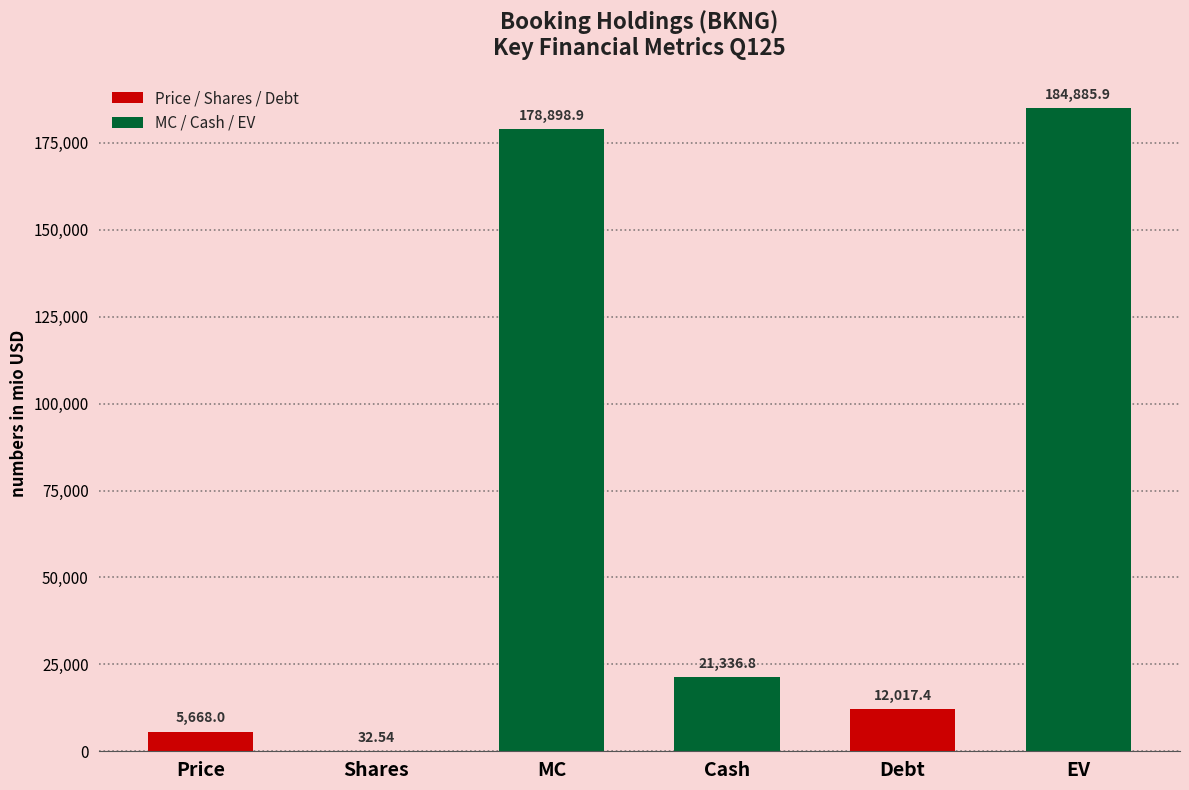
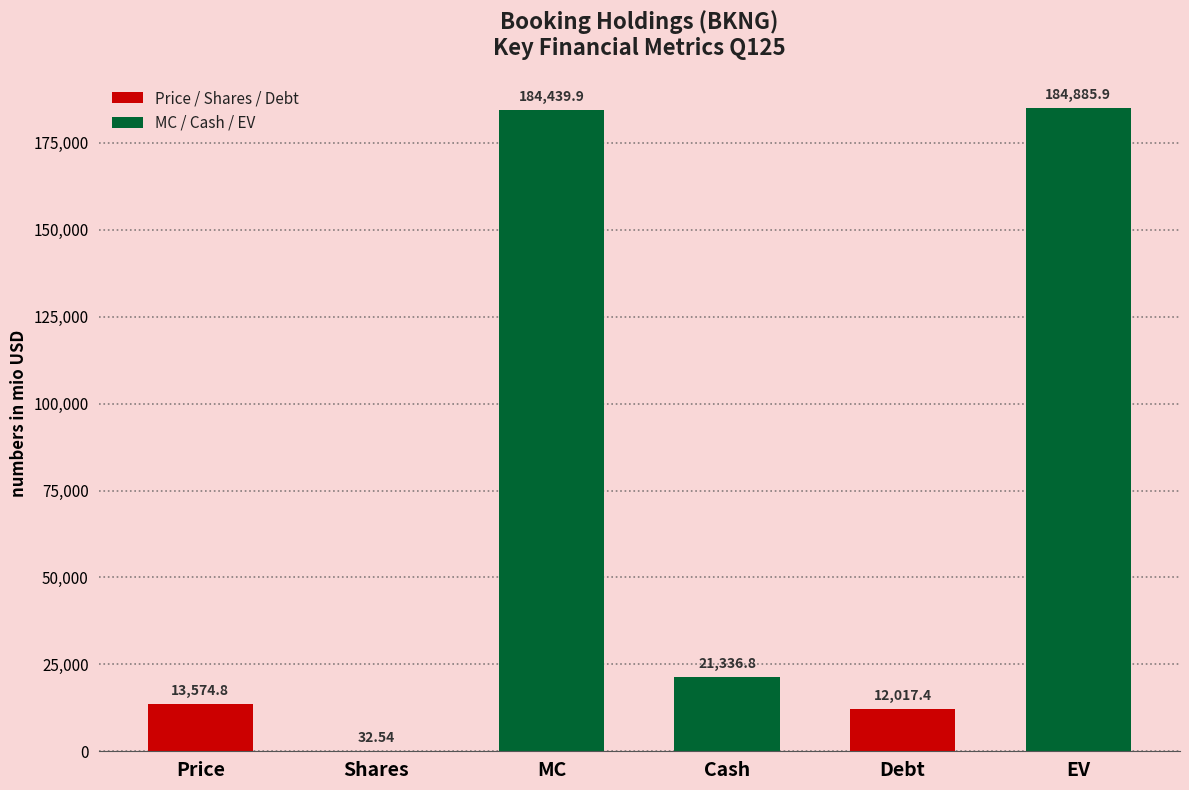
  {
-   "Price": "5,668.0",
+   "Price": "13,574.8",
    "Shares": "32.54",
-   "MC": "178,898.9",
+   "MC": "184,439.9",
    "Cash": "21,336.8",
    "Debt": "12,017.4",
    "EV": "184,885.9"
  }
